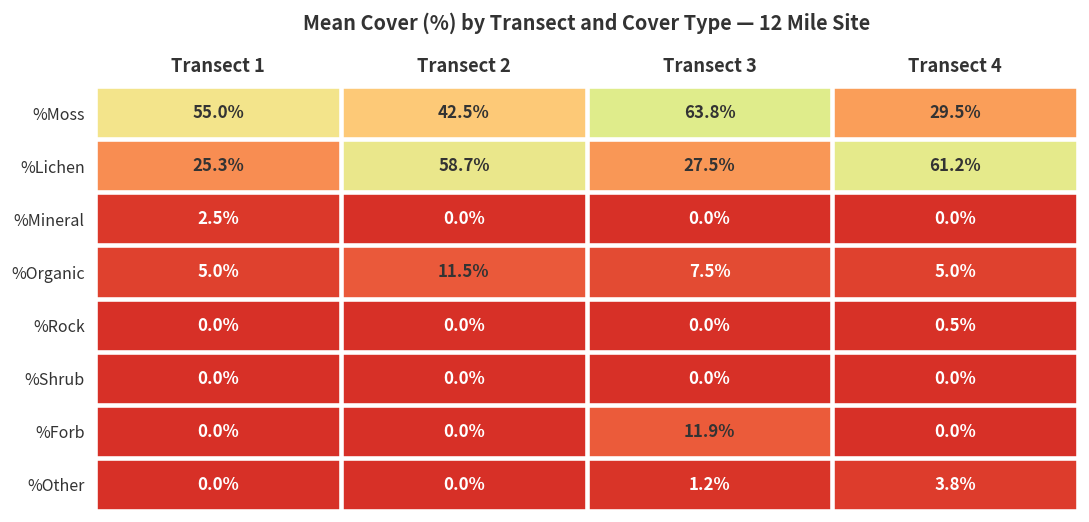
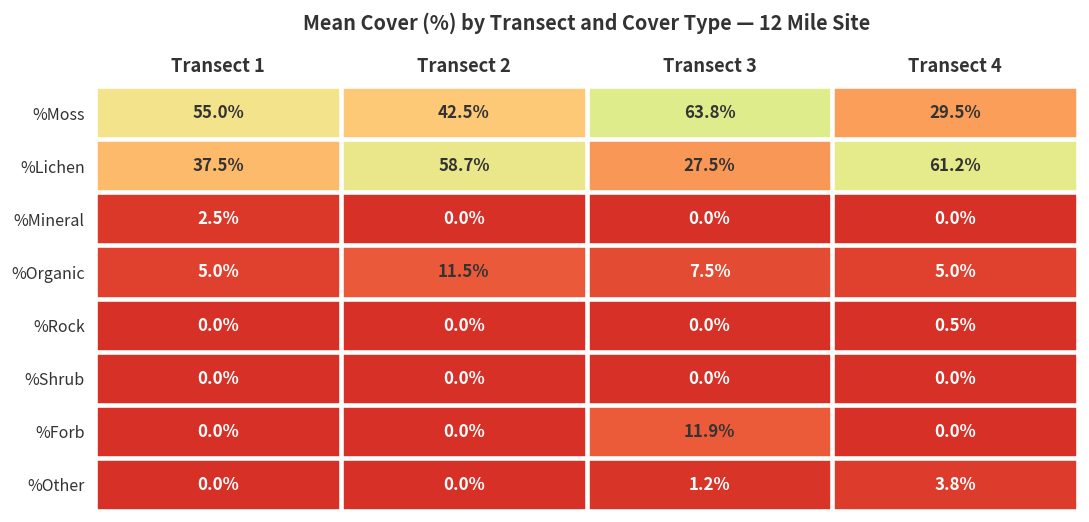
  {
    "%Moss": {
      "Transect 1": "55.0%",
      "Transect 2": "42.5%",
      "Transect 3": "63.8%",
      "Transect 4": "29.5%"
    },
    "%Lichen": {
-     "Transect 1": "25.3%",
+     "Transect 1": "37.5%",
      "Transect 2": "58.7%",
      "Transect 3": "27.5%",
      "Transect 4": "61.2%"
    },
    "%Mineral": {
      "Transect 1": "2.5%",
      "Transect 2": "0.0%",
      "Transect 3": "0.0%",
      "Transect 4": "0.0%"
    },
    "%Organic": {
      "Transect 1": "5.0%",
      "Transect 2": "11.5%",
      "Transect 3": "7.5%",
      "Transect 4": "5.0%"
    },
    "%Rock": {
      "Transect 1": "0.0%",
      "Transect 2": "0.0%",
      "Transect 3": "0.0%",
      "Transect 4": "0.5%"
    },
    "%Shrub": {
      "Transect 1": "0.0%",
      "Transect 2": "0.0%",
      "Transect 3": "0.0%",
      "Transect 4": "0.0%"
    },
    "%Forb": {
      "Transect 1": "0.0%",
      "Transect 2": "0.0%",
      "Transect 3": "11.9%",
      "Transect 4": "0.0%"
    },
    "%Other": {
      "Transect 1": "0.0%",
      "Transect 2": "0.0%",
      "Transect 3": "1.2%",
      "Transect 4": "3.8%"
    }
  }
